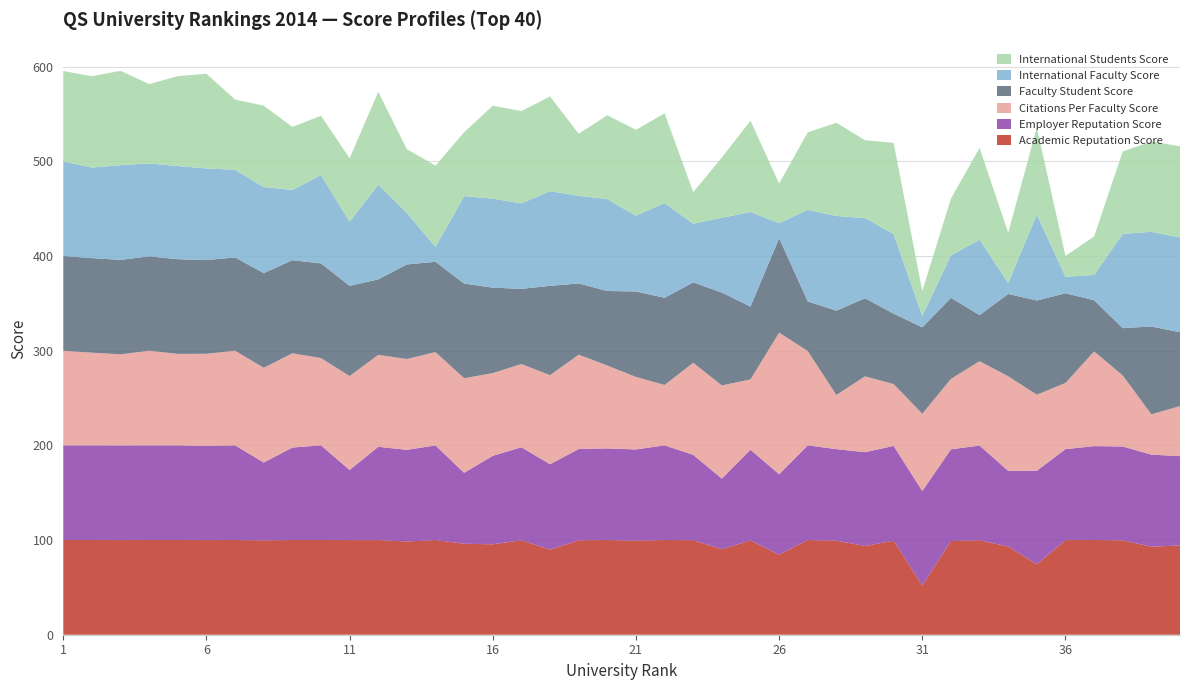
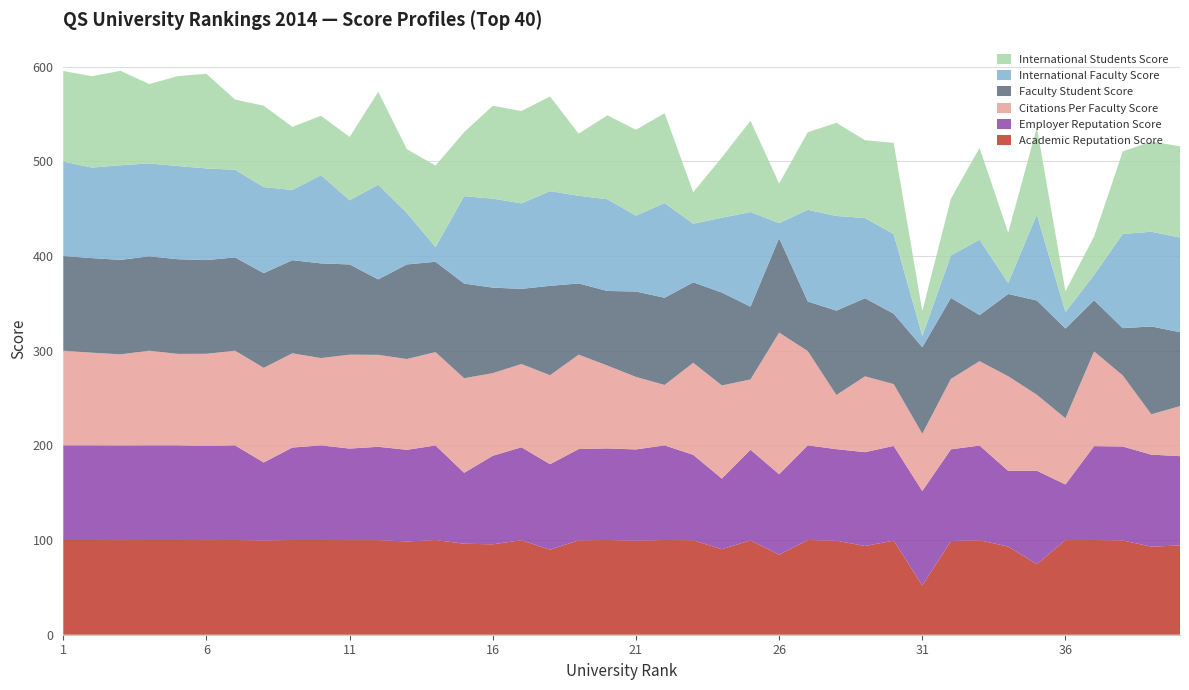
  {
    "Academic Reputation Score": {
      "1": 100,
      "6": 100,
      "11": 100,
      "16": 100,
      "21": 100,
      "26": 80,
      "31": 50,
      "36": 100
    },
    "Employer Reputation Score": {
      "1": 100,
      "6": 100,
-     "11": 70,
+     "11": 100,
      "16": 90,
      "21": 100,
      "26": 90,
      "31": 100,
-     "36": 100
+     "36": 60
    },
    "Citations Per Faculty Score": {
      "1": 100,
      "6": 100,
      "11": 100,
      "16": 90,
      "21": 80,
      "26": 150,
-     "31": 80,
+     "31": 60,
      "36": 70
    },
    "Faculty Student Score": {
      "1": 100,
      "6": 100,
      "11": 100,
      "16": 90,
      "21": 90,
      "26": 100,
      "31": 90,
      "36": 90
    },
    "International Faculty Score": {
      "1": 100,
      "6": 100,
      "11": 70,
      "16": 90,
      "21": 80,
      "26": 20,
      "31": 10,
      "36": 20
    },
    "International Students Score": {
      "1": 100,
      "6": 100,
      "11": 70,
      "16": 100,
      "21": 90,
      "26": 40,
      "31": 30,
      "36": 20
    }
  }
